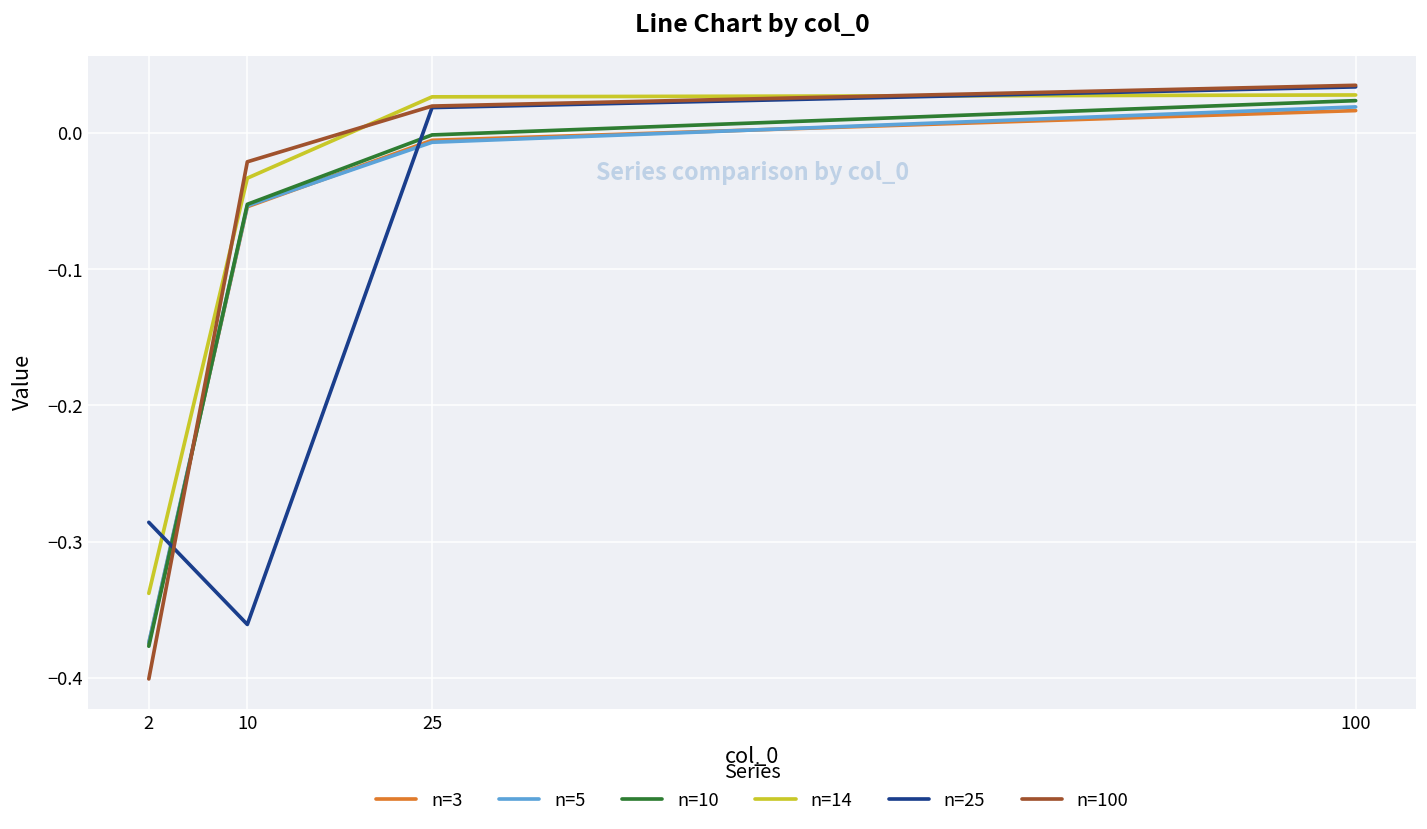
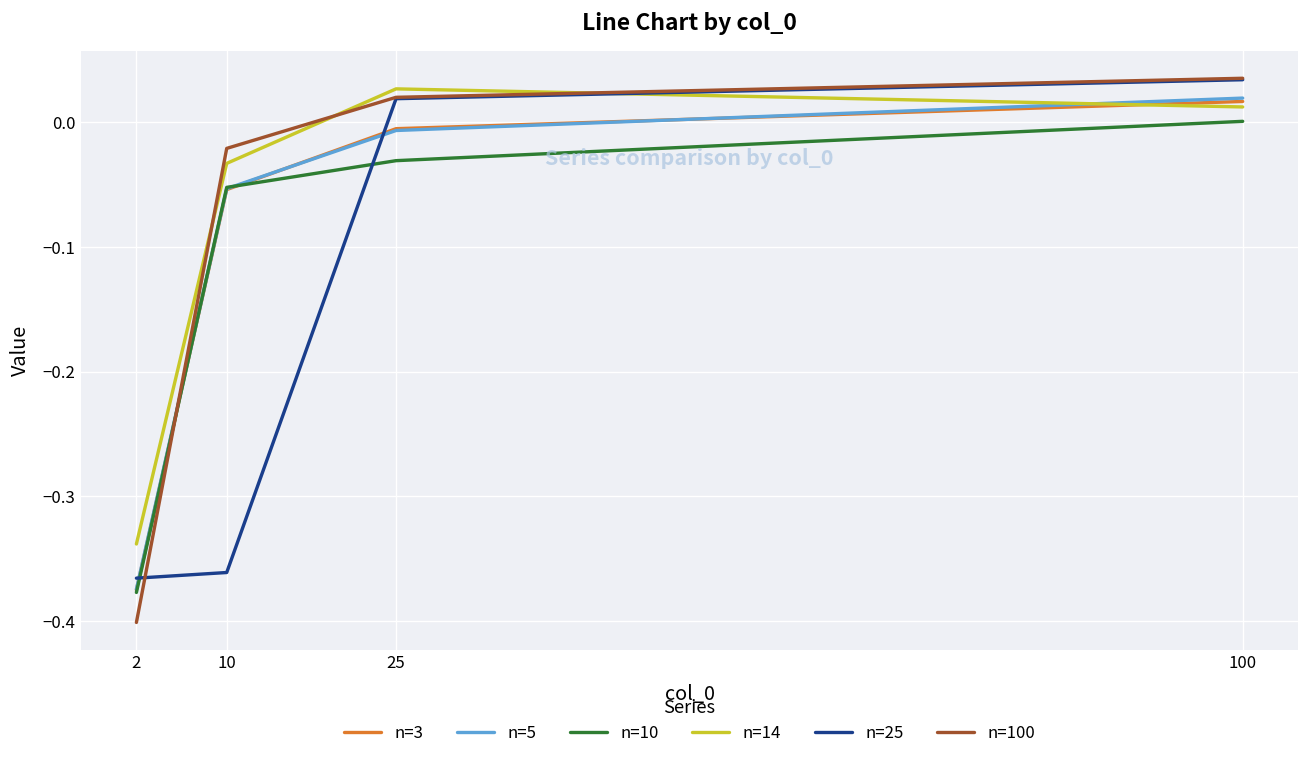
  {
    "n=3": {
      "100": 0.017
    },
    "n=5": {
      "100": 0.019
    },
    "n=10": {
-     "25": -0.001,
-     "100": 0.024
+     "25": -0.031,
+     "100": 0.001
    },
    "n=14": {
      "2": -0.338,
      "10": -0.033,
      "25": 0.027,
-     "100": 0.028
+     "100": 0.012
    },
    "n=25": {
-     "2": -0.286,
+     "2": -0.365,
      "10": -0.361
    },
    "n=100": {
      "2": -0.401,
      "10": -0.021
    }
  }
